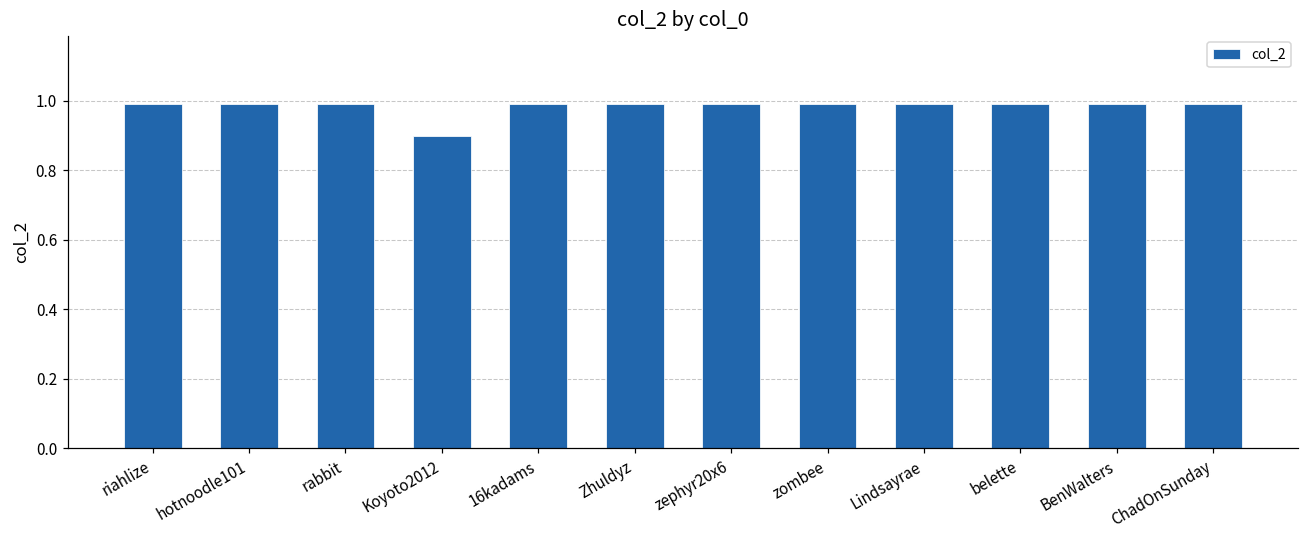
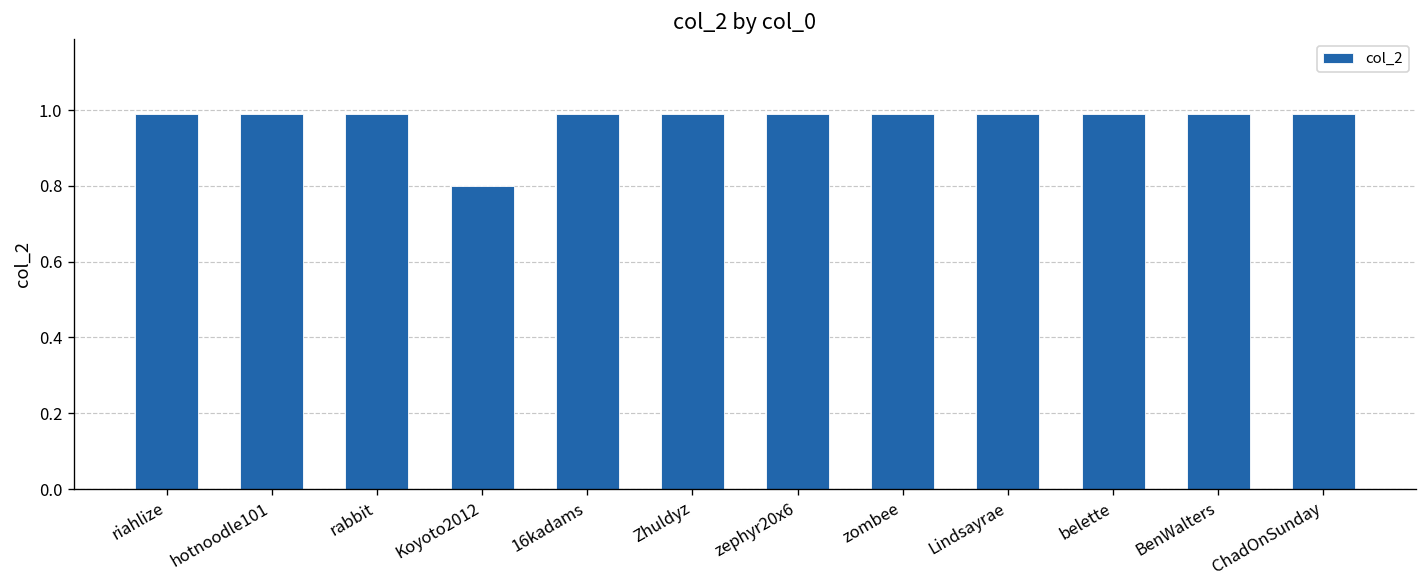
  {
    "riahlize": 0.99,
    "hotnoodle101": 0.99,
    "rabbit": 0.99,
-   "Koyoto2012": 0.9,
+   "Koyoto2012": 0.8,
    "16kadams": 0.99,
    "Zhuldyz": 0.99,
    "zephyr20x6": 0.99,
    "zombee": 0.99,
    "Lindsayrae": 0.99,
    "belette": 0.99,
    "BenWalters": 0.99,
    "ChadOnSunday": 0.99
  }
